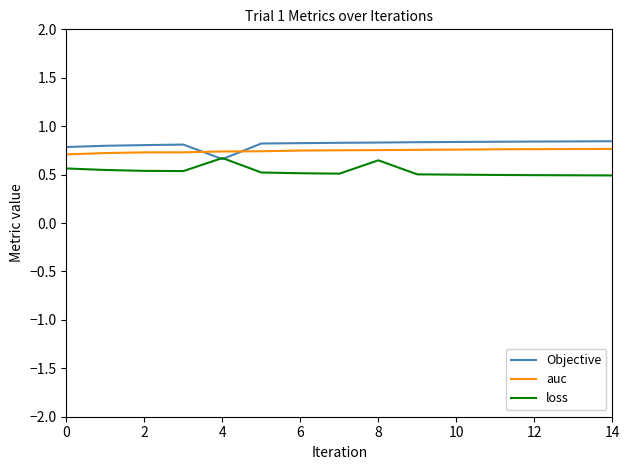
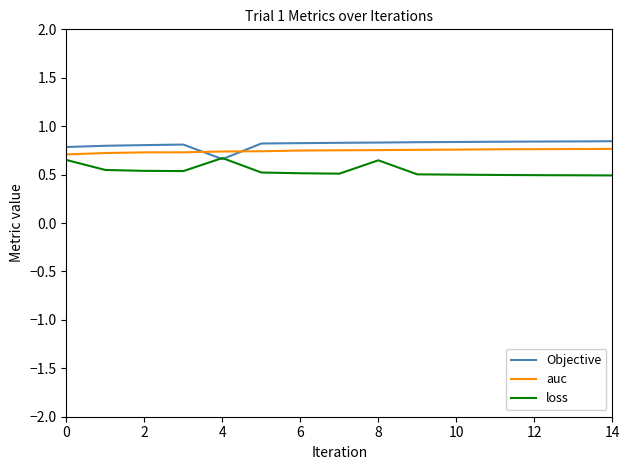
  {
    "Objective": {
      "0": 0.8,
      "2": 0.8,
      "6": 0.8,
      "8": 0.8,
      "10": 0.8,
      "12": 0.8,
      "14": 0.8
    },
    "auc": {
      "0": 0.7,
      "2": 0.7,
      "4": 0.7,
      "6": 0.7,
      "8": 0.8,
      "10": 0.8,
      "12": 0.8,
      "14": 0.8
    },
    "loss": {
-     "0": 0.6,
+     "0": 0.7,
      "2": 0.5,
      "6": 0.5,
      "8": 0.6,
      "10": 0.5,
      "12": 0.5,
      "14": 0.5
    }
  }
